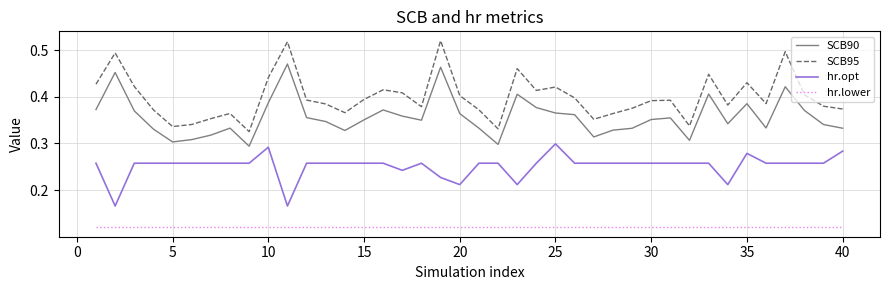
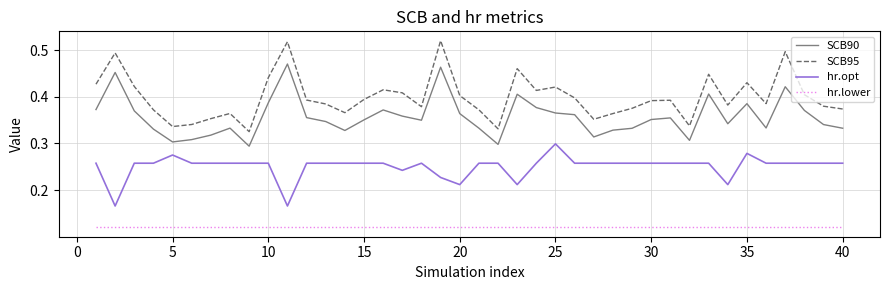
  {
    "hr.opt": {
-     "5": 0.26,
-     "10": 0.29,
+     "5": 0.28,
+     "10": 0.26,
      "15": 0.26,
      "20": 0.21,
      "25": 0.30,
      "30": 0.26,
      "35": 0.28,
-     "40": 0.28
+     "40": 0.26
    },
    "hr.lower": {
      "5": 0.12,
      "10": 0.12,
      "15": 0.12,
      "20": 0.12,
      "25": 0.12,
      "30": 0.12,
      "35": 0.12,
      "40": 0.12
    }
  }
